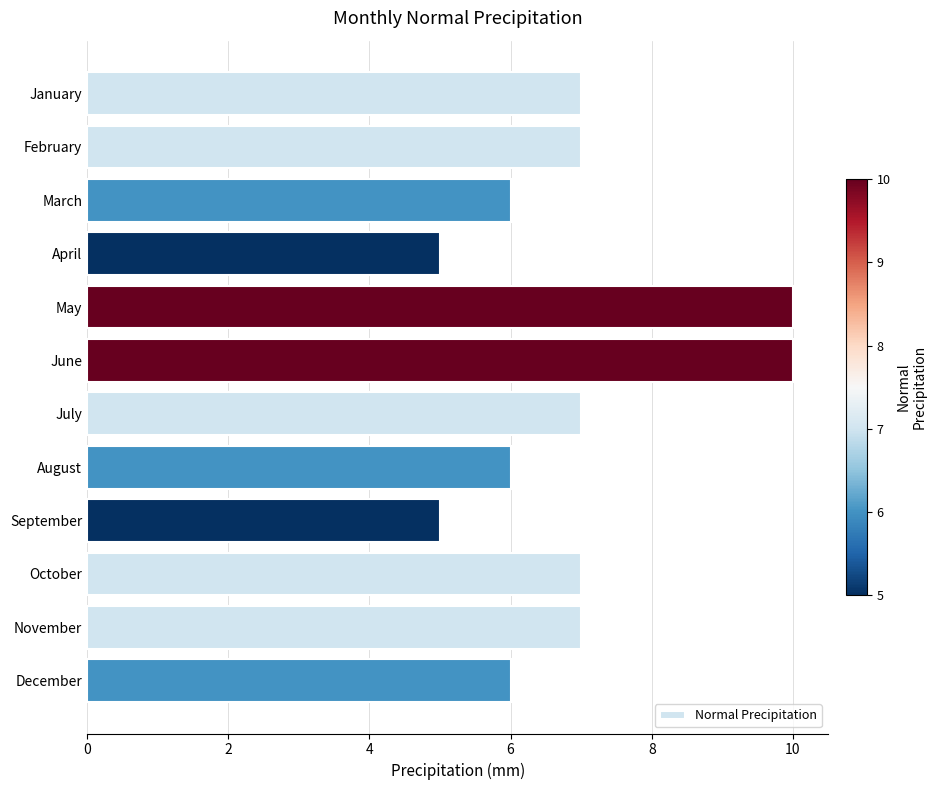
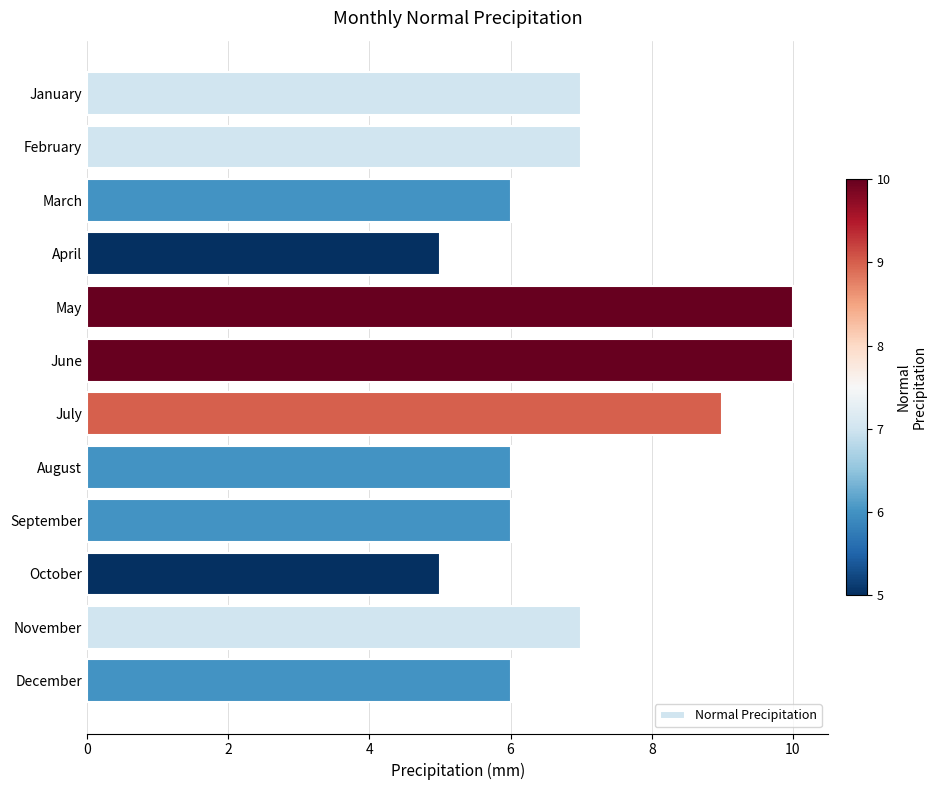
  {
    "January": 7,
    "February": 7,
    "March": 6,
    "April": 5,
    "May": 10,
    "June": 10,
-   "July": 7,
+   "July": 9,
    "August": 6,
-   "September": 5,
-   "October": 7,
+   "September": 6,
+   "October": 5,
    "November": 7,
    "December": 6
  }
